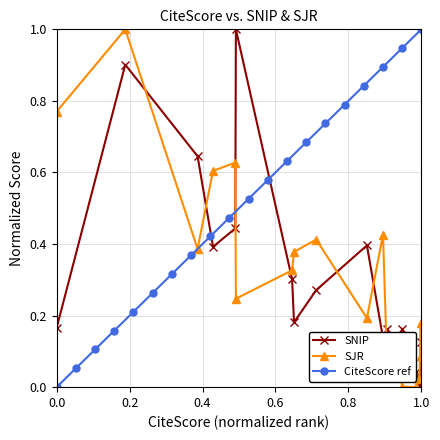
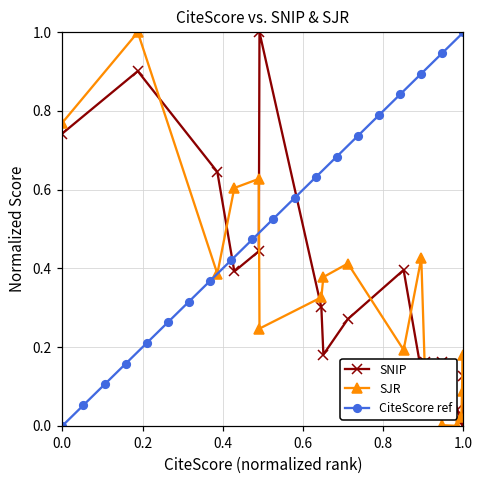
  {
    "SNIP": {
-     "0.0": 0.17,
+     "0.0": 0.74,
      "1.0": 0.13
    },
    "SJR": {
      "0.0": 0.77,
      "1.0": 0.09
    },
    "CiteScore ref": {
      "0.0": 0.00,
      "1.0": 1.00
    }
  }
